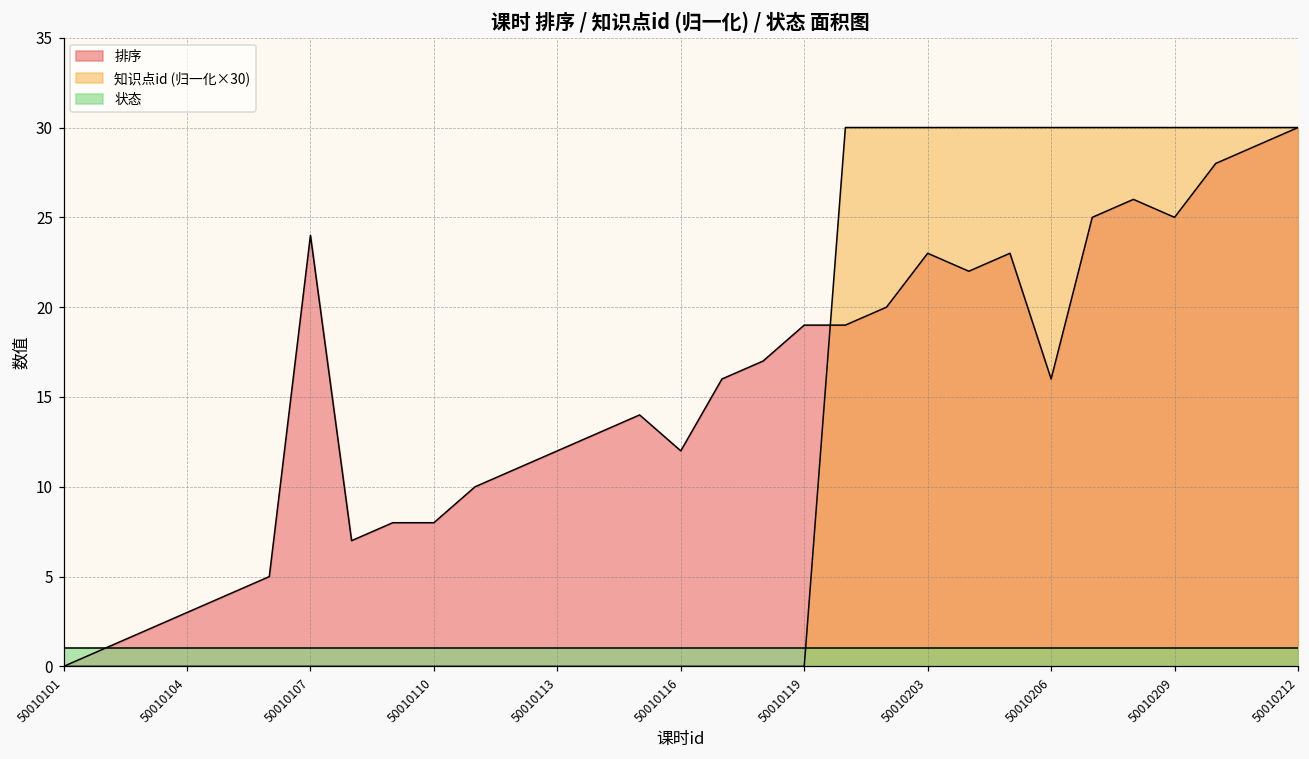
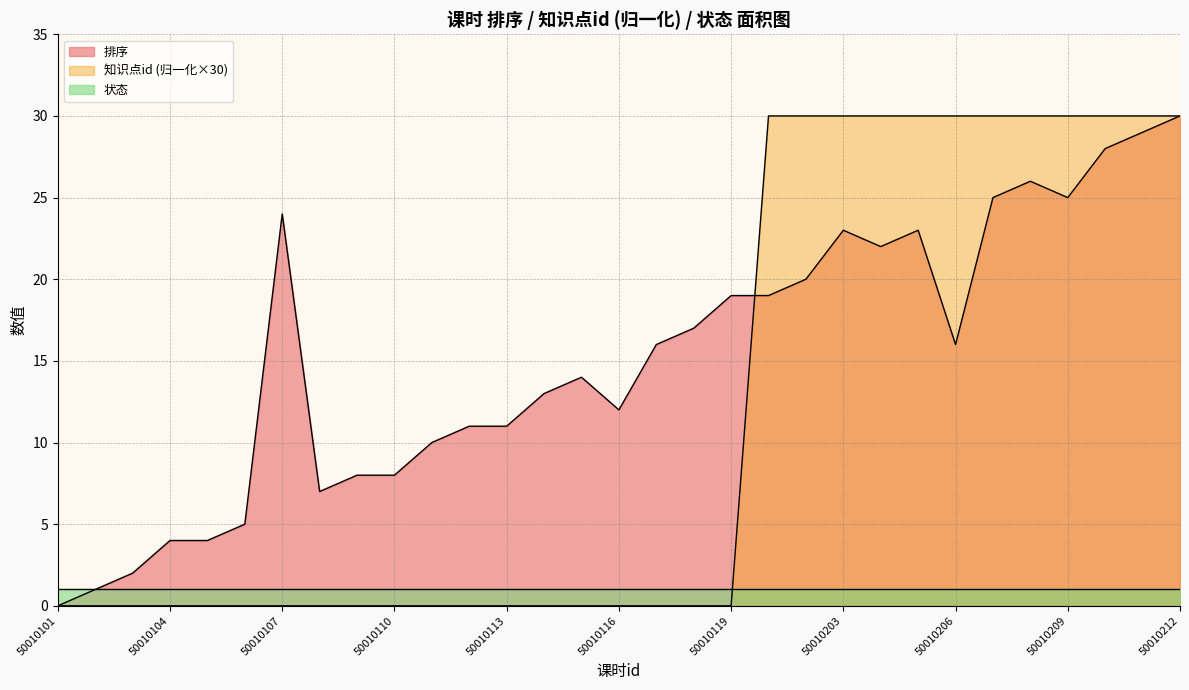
  {
    "排序": {
-     "50010104": 3,
+     "50010104": 4,
      "50010107": 24,
      "50010110": 8,
-     "50010113": 12,
+     "50010113": 11,
      "50010116": 12,
      "50010119": 19,
      "50010203": 23,
      "50010206": 16,
      "50010209": 25
    },
    "知识点id (归一化×30)": {
      "50010104": 0,
      "50010107": 0,
      "50010110": 0,
      "50010113": 0,
      "50010116": 0,
      "50010119": 0,
      "50010203": 30,
      "50010206": 30,
      "50010209": 30
    },
    "状态": {
      "50010101": 1,
      "50010104": 1,
      "50010107": 1,
      "50010110": 1,
      "50010113": 1,
      "50010116": 1,
      "50010119": 1,
      "50010203": 1,
      "50010206": 1,
      "50010209": 1,
      "50010212": 1
    }
  }
